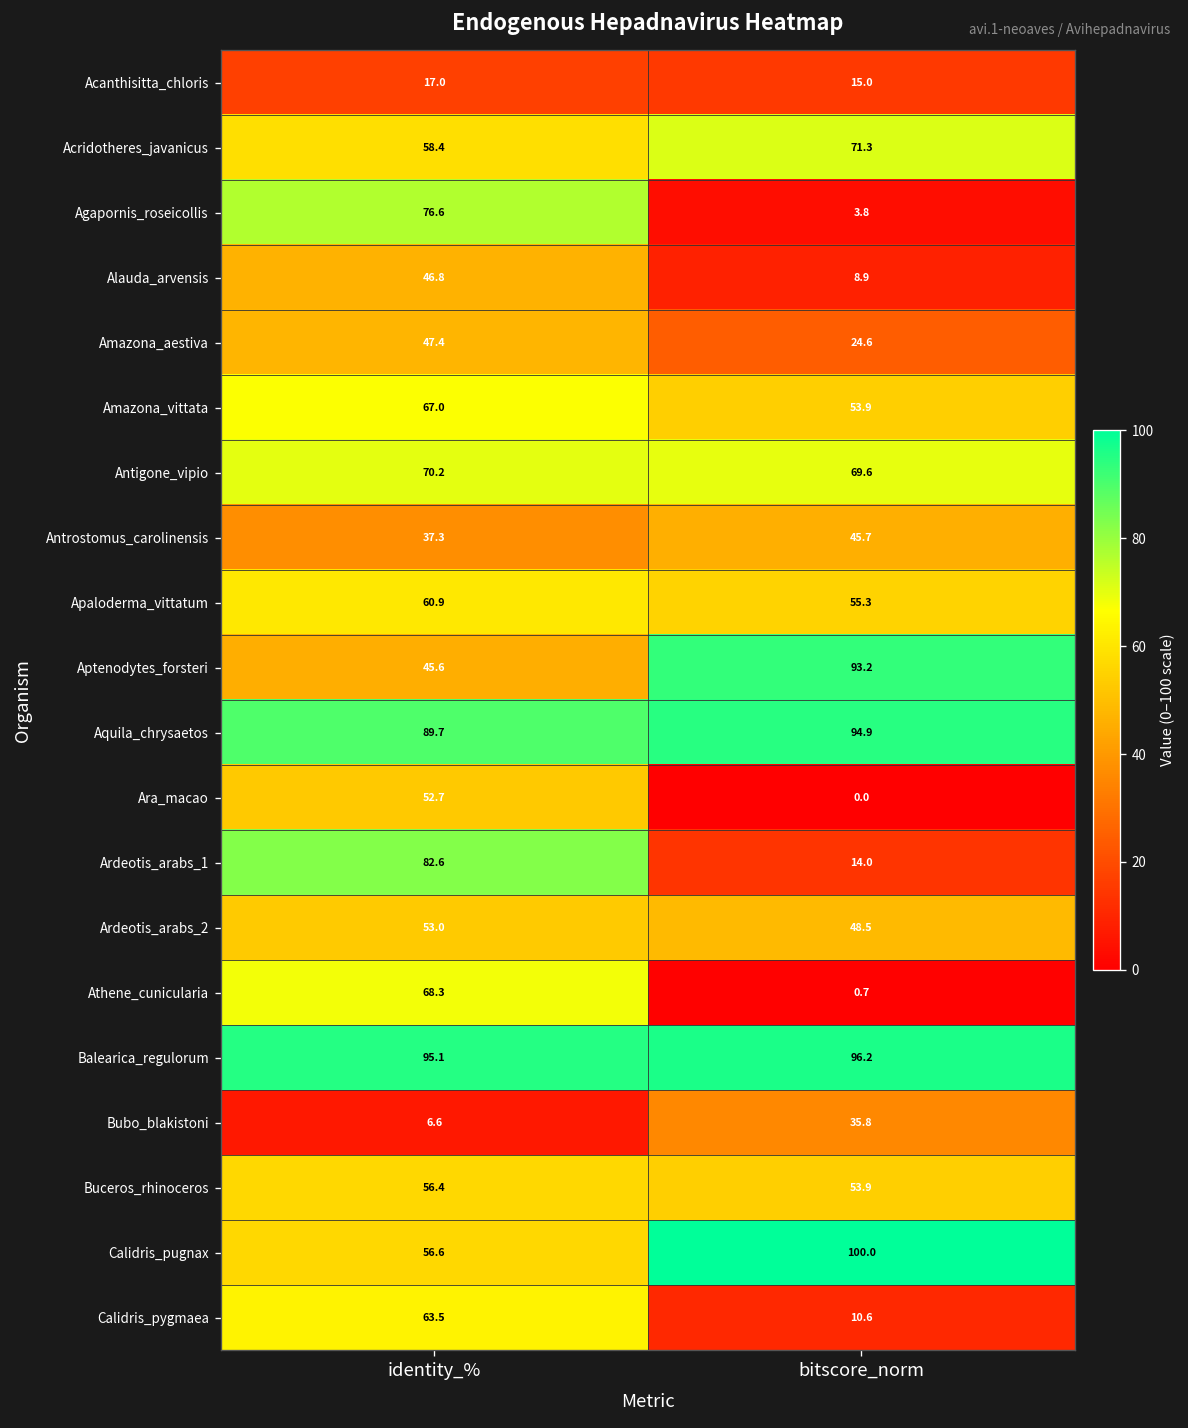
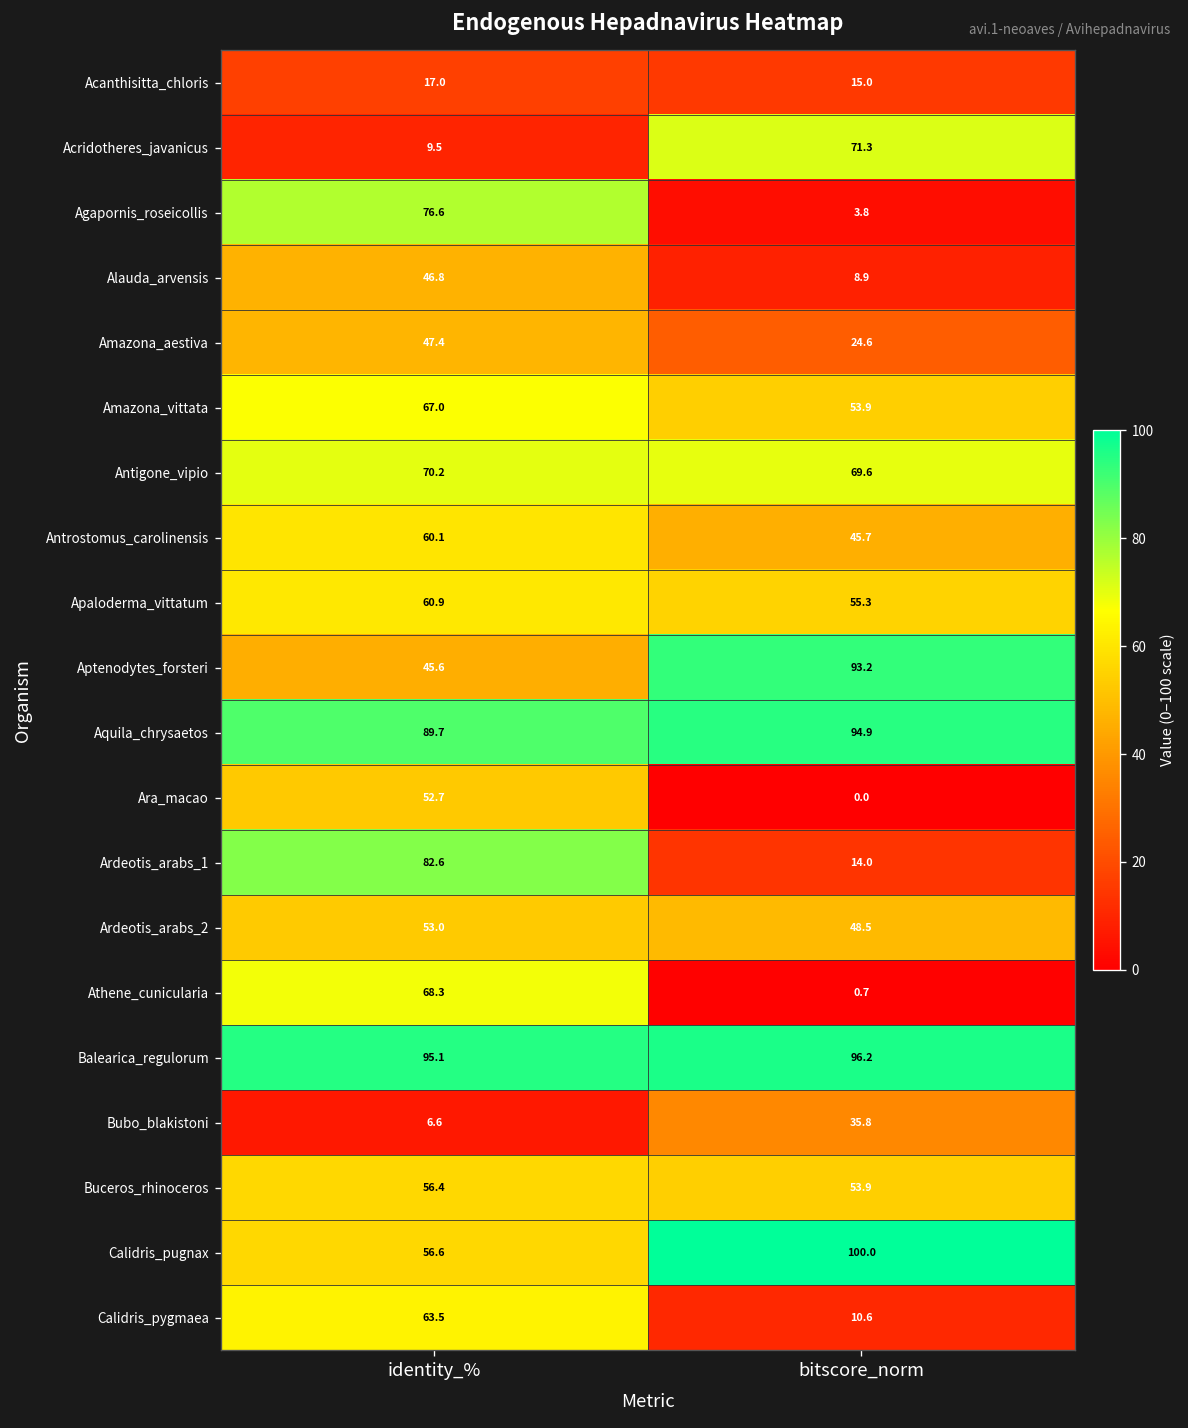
  {
    "Acanthisitta_chloris": {
      "identity_%": 17.0,
      "bitscore_norm": 15.0
    },
    "Acridotheres_javanicus": {
-     "identity_%": 58.4,
+     "identity_%": 9.5,
      "bitscore_norm": 71.3
    },
    "Agapornis_roseicollis": {
      "identity_%": 76.6,
      "bitscore_norm": 3.8
    },
    "Alauda_arvensis": {
      "identity_%": 46.8,
      "bitscore_norm": 8.9
    },
    "Amazona_aestiva": {
      "identity_%": 47.4,
      "bitscore_norm": 24.6
    },
    "Amazona_vittata": {
      "identity_%": 67.0,
      "bitscore_norm": 53.9
    },
    "Antigone_vipio": {
      "identity_%": 70.2,
      "bitscore_norm": 69.6
    },
    "Antrostomus_carolinensis": {
-     "identity_%": 37.3,
+     "identity_%": 60.1,
      "bitscore_norm": 45.7
    },
    "Apaloderma_vittatum": {
      "identity_%": 60.9,
      "bitscore_norm": 55.3
    },
    "Aptenodytes_forsteri": {
      "identity_%": 45.6,
      "bitscore_norm": 93.2
    },
    "Aquila_chrysaetos": {
      "identity_%": 89.7,
      "bitscore_norm": 94.9
    },
    "Ara_macao": {
      "identity_%": 52.7,
      "bitscore_norm": 0.0
    },
    "Ardeotis_arabs_1": {
      "identity_%": 82.6,
      "bitscore_norm": 14.0
    },
    "Ardeotis_arabs_2": {
      "identity_%": 53.0,
      "bitscore_norm": 48.5
    },
    "Athene_cunicularia": {
      "identity_%": 68.3,
      "bitscore_norm": 0.7
    },
    "Balearica_regulorum": {
      "identity_%": 95.1,
      "bitscore_norm": 96.2
    },
    "Bubo_blakistoni": {
      "identity_%": 6.6,
      "bitscore_norm": 35.8
    },
    "Buceros_rhinoceros": {
      "identity_%": 56.4,
      "bitscore_norm": 53.9
    },
    "Calidris_pugnax": {
      "identity_%": 56.6,
      "bitscore_norm": 100.0
    },
    "Calidris_pygmaea": {
      "identity_%": 63.5,
      "bitscore_norm": 10.6
    }
  }
